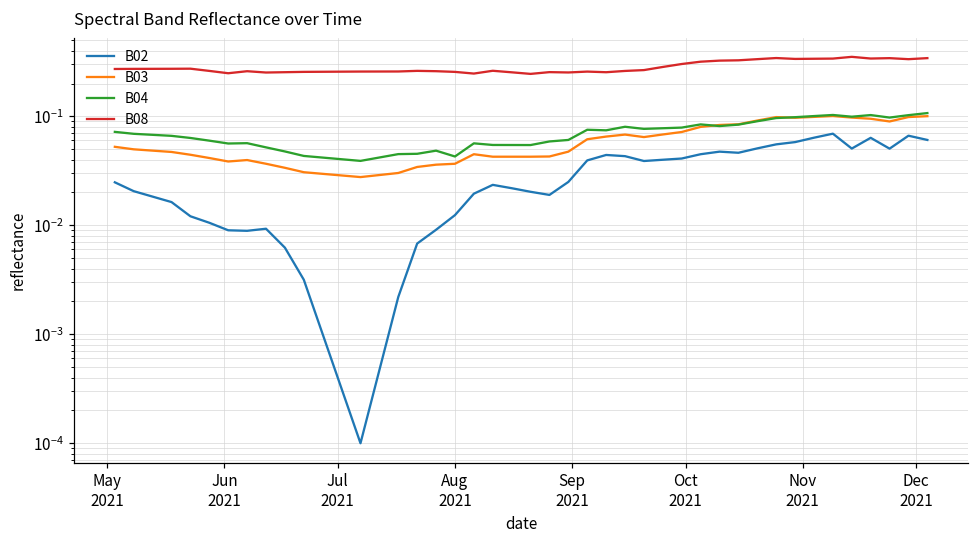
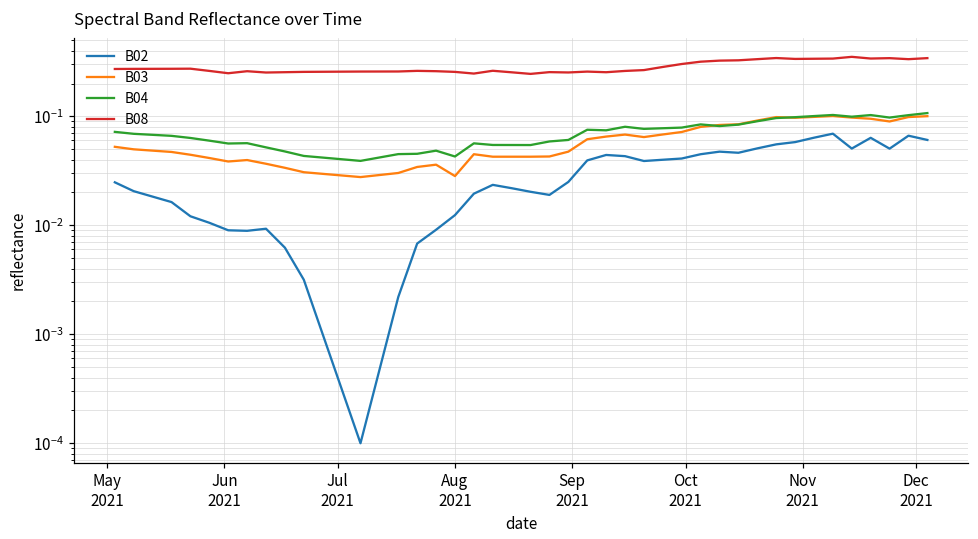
  {
    "B02": {
      "Aug 2021": 0.012
    },
    "B03": {
-     "Aug 2021": 0.037
+     "Aug 2021": 0.028
    },
    "B04": {
      "Aug 2021": 0.043
    },
    "B08": {
      "Aug 2021": 0.26
    }
  }
